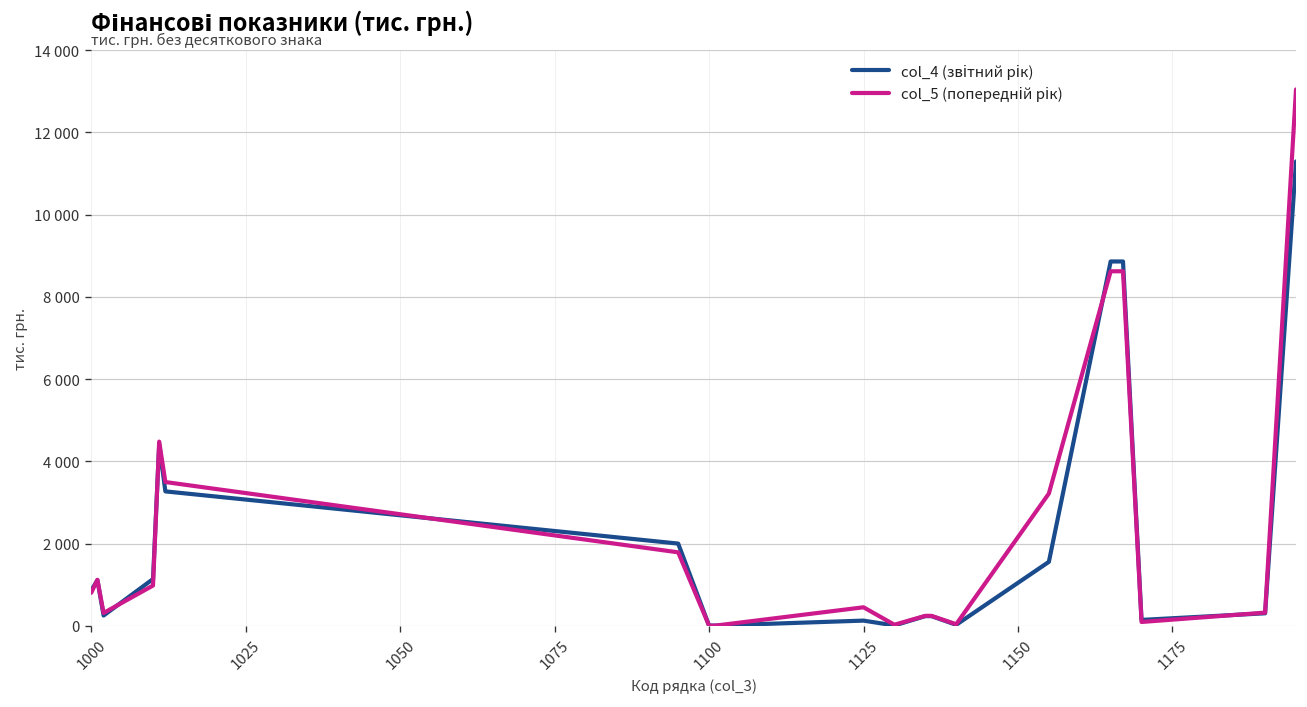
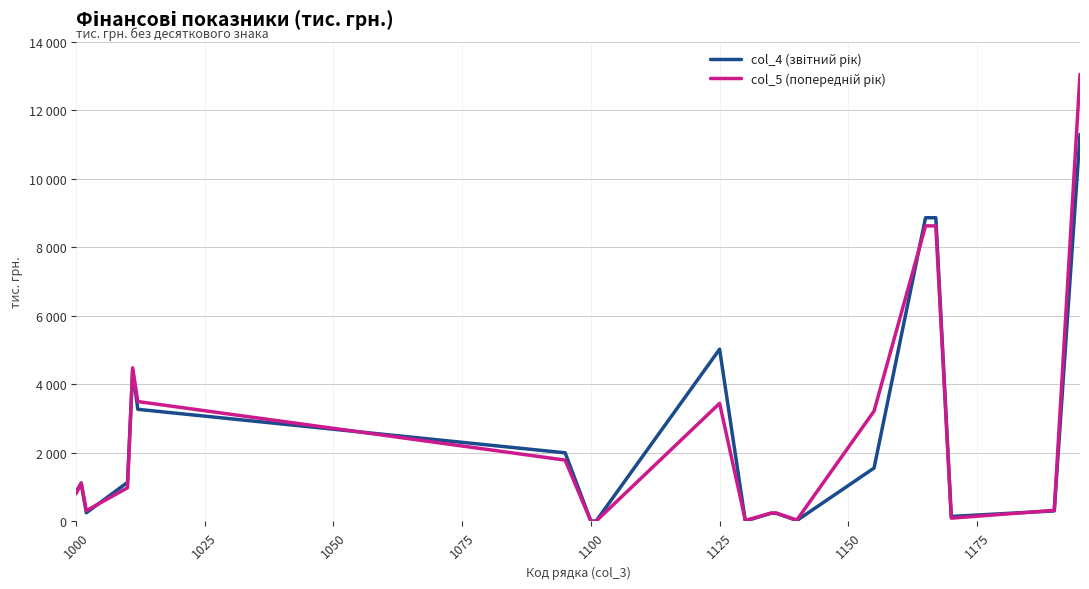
  {
    "col_4 (звітний рік)": {
-     "1125": 100
+     "1125": 5000
    },
    "col_5 (попередній рік)": {
-     "1125": 500
+     "1125": 3400
    }
  }
